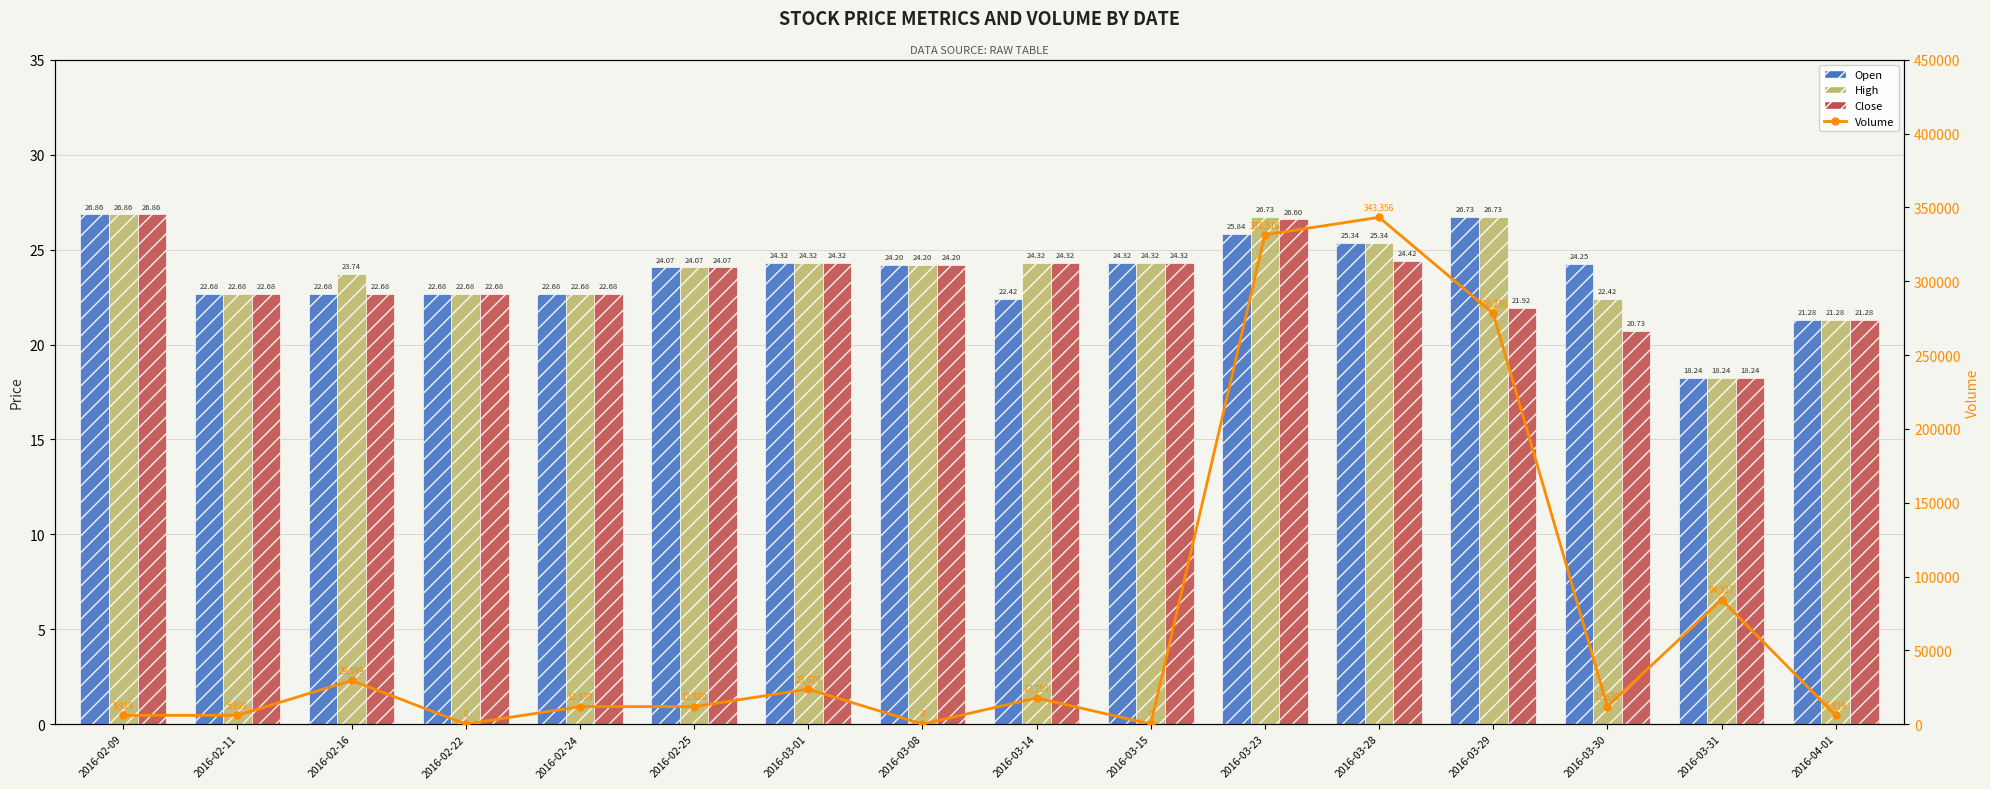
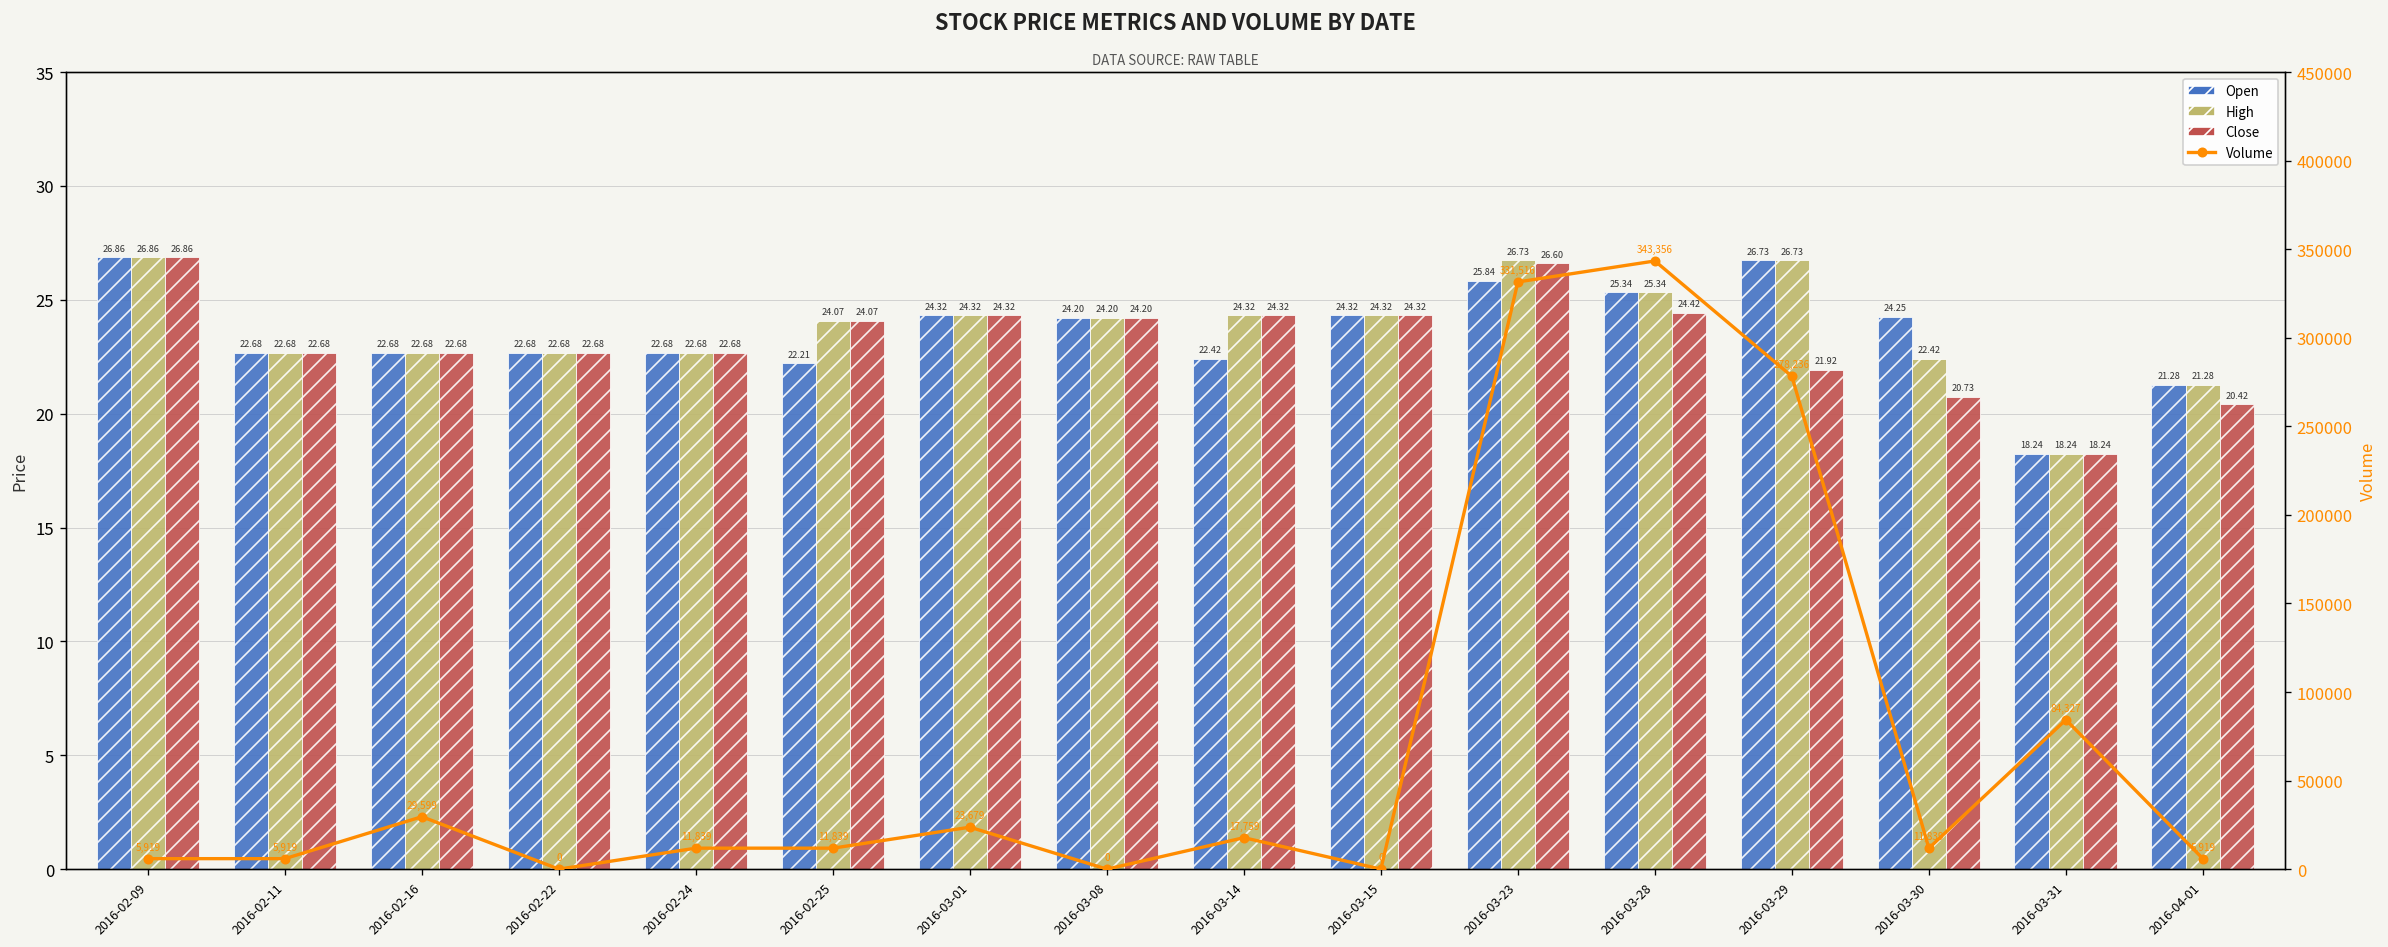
  {
    "Open": {
      "2016-02-09": "26.86",
      "2016-02-11": "22.68",
      "2016-02-16": "22.68",
      "2016-02-22": "22.68",
      "2016-02-24": "22.68",
-     "2016-02-25": "24.07",
+     "2016-02-25": "22.21",
      "2016-03-01": "24.32",
      "2016-03-08": "24.20",
      "2016-03-14": "22.42",
      "2016-03-15": "24.32",
      "2016-03-23": "25.84",
      "2016-03-28": "25.34",
      "2016-03-29": "26.73",
      "2016-03-30": "24.25",
      "2016-03-31": "18.24",
      "2016-04-01": "21.28"
    },
    "High": {
      "2016-02-09": "26.86",
      "2016-02-11": "22.68",
-     "2016-02-16": "23.74",
+     "2016-02-16": "22.68",
      "2016-02-22": "22.68",
      "2016-02-24": "22.68",
      "2016-02-25": "24.07",
      "2016-03-01": "24.32",
      "2016-03-08": "24.20",
      "2016-03-14": "24.32",
      "2016-03-15": "24.32",
      "2016-03-23": "26.73",
      "2016-03-28": "25.34",
      "2016-03-29": "26.73",
      "2016-03-30": "22.42",
      "2016-03-31": "18.24",
      "2016-04-01": "21.28"
    },
    "Close": {
      "2016-02-09": "26.86",
      "2016-02-11": "22.68",
      "2016-02-16": "22.68",
      "2016-02-22": "22.68",
      "2016-02-24": "22.68",
      "2016-02-25": "24.07",
      "2016-03-01": "24.32",
      "2016-03-08": "24.20",
      "2016-03-14": "24.32",
      "2016-03-15": "24.32",
      "2016-03-23": "26.60",
      "2016-03-28": "24.42",
      "2016-03-29": "21.92",
      "2016-03-30": "20.73",
      "2016-03-31": "18.24",
-     "2016-04-01": "21.28"
+     "2016-04-01": "20.42"
    },
    "Volume": {
      "2016-02-09": "5,919",
      "2016-02-11": "5,919",
      "2016-02-16": "29,599",
      "2016-02-22": "0",
      "2016-02-24": "11,839",
      "2016-02-25": "11,839",
      "2016-03-01": "23,679",
      "2016-03-08": "0",
      "2016-03-14": "17,759",
      "2016-03-15": "0",
      "2016-03-23": "331,516",
      "2016-03-28": "343,356",
      "2016-03-29": "278,236",
      "2016-03-30": "11,839",
      "2016-03-31": "84,327",
      "2016-04-01": "5,919"
    }
  }
